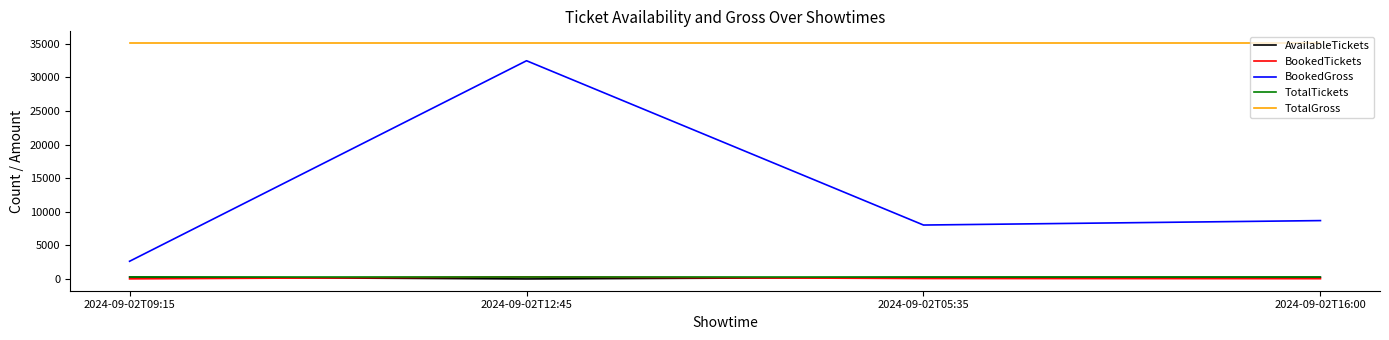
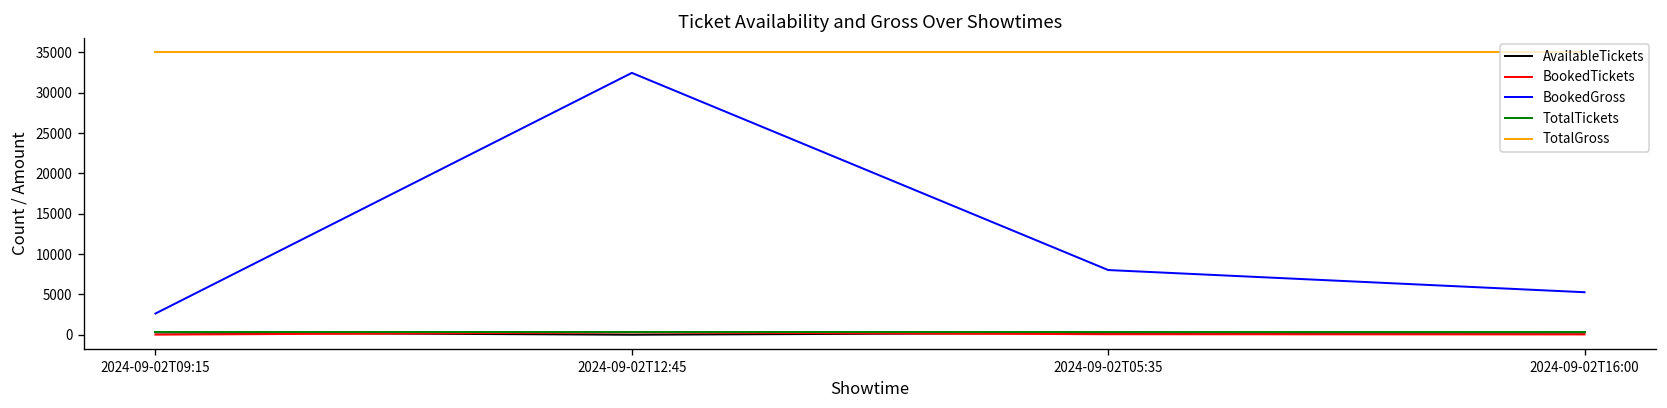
  {
    "BookedGross": {
      "2024-09-02T09:15": 3000,
      "2024-09-02T12:45": 32000,
      "2024-09-02T05:35": 8000,
-     "2024-09-02T16:00": 9000
+     "2024-09-02T16:00": 5000
    },
    "TotalGross": {
      "2024-09-02T09:15": 35000,
      "2024-09-02T12:45": 35000,
      "2024-09-02T05:35": 35000
    }
  }
